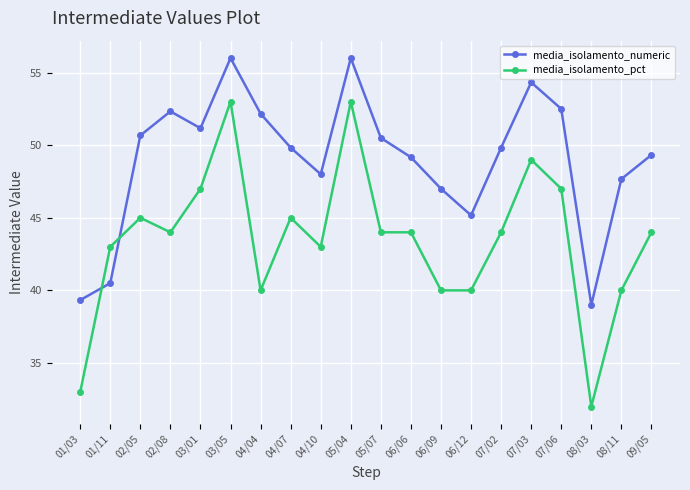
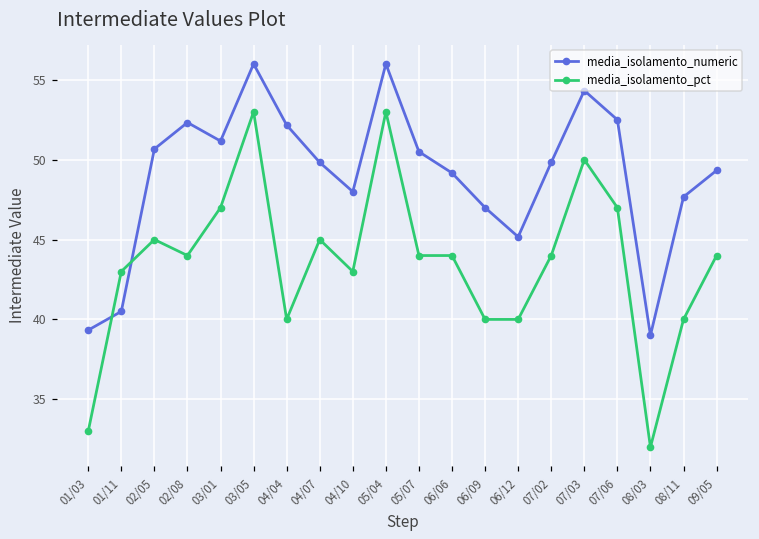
  {
    "media_isolamento_numeric": {
      "01/03": 39.3,
      "01/11": 40.5,
      "02/05": 50.7,
      "02/08": 52.3,
      "03/01": 51,
      "03/05": 56,
      "04/04": 52,
      "04/07": 50,
      "04/10": 48,
      "05/04": 56,
      "05/07": 50.5,
      "06/06": 49,
      "06/09": 47,
      "06/12": 45,
      "07/02": 50,
      "07/03": 54.3,
      "07/06": 52.5,
      "08/03": 39,
      "08/11": 47.7,
      "09/05": 49.3
    },
    "media_isolamento_pct": {
      "01/03": 33,
      "01/11": 43,
      "02/05": 45,
      "02/08": 44,
      "03/01": 47,
      "03/05": 53,
      "04/04": 40,
      "04/07": 45,
      "04/10": 43,
      "05/04": 53,
      "05/07": 44,
      "06/06": 44,
      "06/09": 40,
      "06/12": 40,
      "07/02": 44,
-     "07/03": 49,
+     "07/03": 50,
      "07/06": 47,
      "08/03": 32,
      "08/11": 40,
      "09/05": 44
    }
  }
